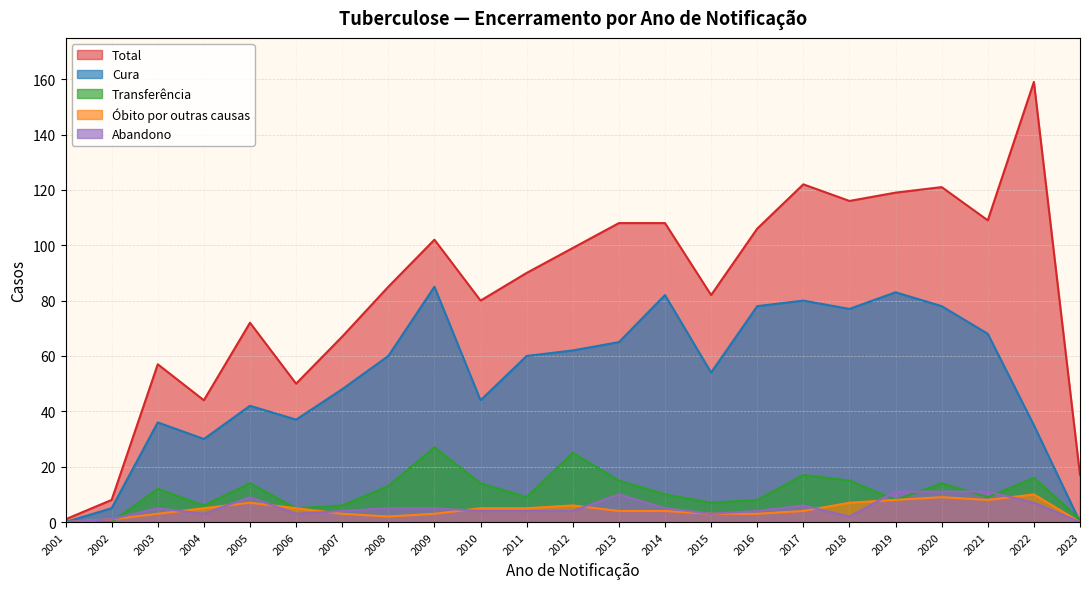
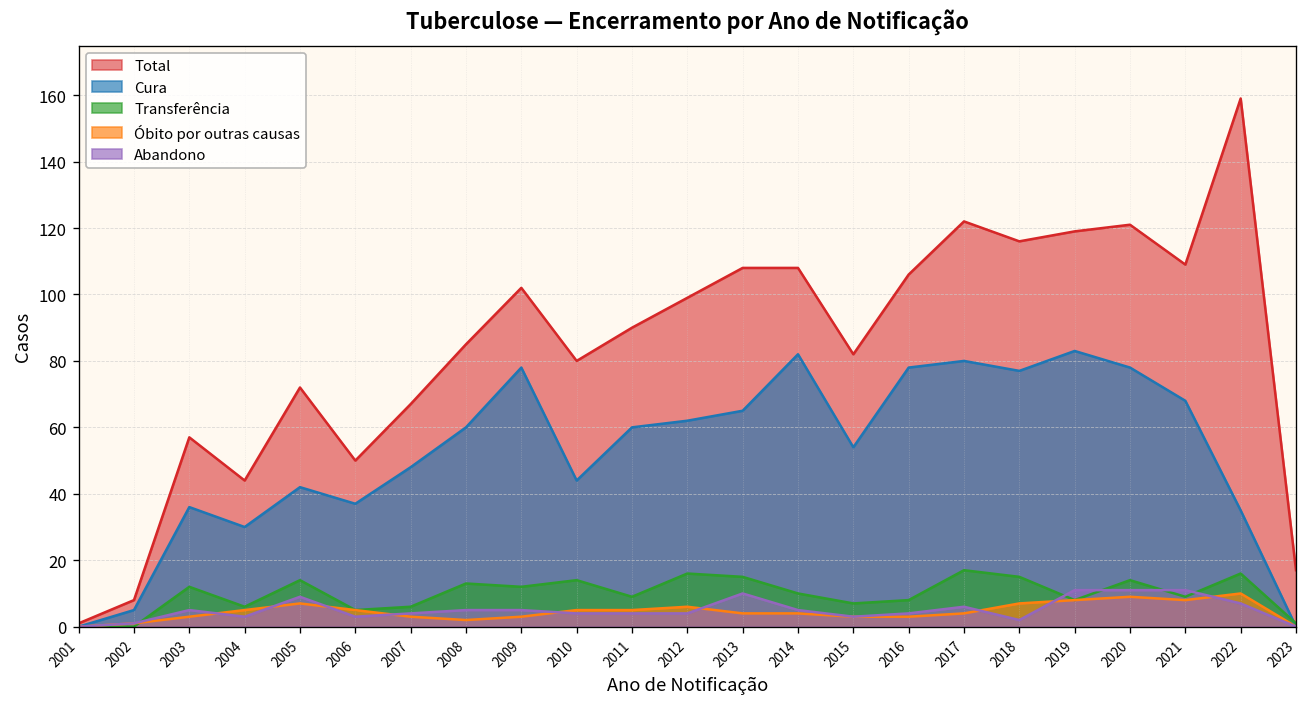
  {
    "Total": {
      "2001": 1,
      "2002": 8,
      "2003": 57,
      "2004": 44,
      "2005": 72,
      "2006": 50,
      "2007": 67,
      "2008": 85,
      "2009": 102,
      "2010": 80,
      "2011": 90,
      "2012": 99,
      "2013": 108,
      "2014": 108,
      "2015": 82,
      "2016": 106,
      "2017": 122,
      "2018": 116,
      "2019": 119,
      "2020": 121,
      "2021": 109,
      "2022": 159,
      "2023": 17
    },
    "Cura": {
      "2002": 5,
      "2003": 36,
      "2004": 30,
      "2005": 42,
      "2006": 37,
      "2007": 48,
      "2008": 60,
-     "2009": 85,
+     "2009": 78,
      "2010": 44,
      "2011": 60,
      "2012": 62,
      "2013": 65,
      "2014": 82,
      "2015": 54,
      "2016": 78,
      "2017": 80,
      "2018": 77,
      "2019": 83,
      "2020": 78,
      "2021": 68,
      "2022": 35
    },
    "Transferência": {
      "2002": 0,
      "2003": 12,
      "2004": 6,
      "2005": 14,
      "2007": 6,
      "2008": 13,
-     "2009": 27,
+     "2009": 12,
      "2010": 14,
      "2011": 9,
-     "2012": 25,
+     "2012": 16,
      "2013": 15,
      "2014": 10,
      "2015": 7,
      "2016": 8,
      "2017": 17,
      "2018": 15,
      "2020": 14,
      "2021": 9,
      "2022": 16,
      "2023": 1
    },
    "Óbito por outras causas": {
      "2003": 3,
      "2004": 5,
      "2005": 7,
      "2007": 3,
      "2008": 2,
      "2009": 3,
      "2010": 5,
      "2011": 5,
      "2012": 6,
      "2013": 4,
      "2014": 4,
      "2016": 3,
      "2017": 4,
      "2018": 7,
      "2020": 9,
      "2021": 8,
      "2022": 10
    },
    "Abandono": {
      "2003": 5,
      "2004": 3,
      "2005": 9,
      "2006": 3,
      "2007": 4,
      "2008": 5,
      "2009": 5,
      "2010": 4,
      "2011": 4,
      "2012": 4,
      "2013": 10,
      "2014": 5,
      "2016": 4,
      "2017": 6,
      "2018": 2,
      "2019": 11,
      "2020": 11,
      "2021": 11,
      "2022": 7
    }
  }
